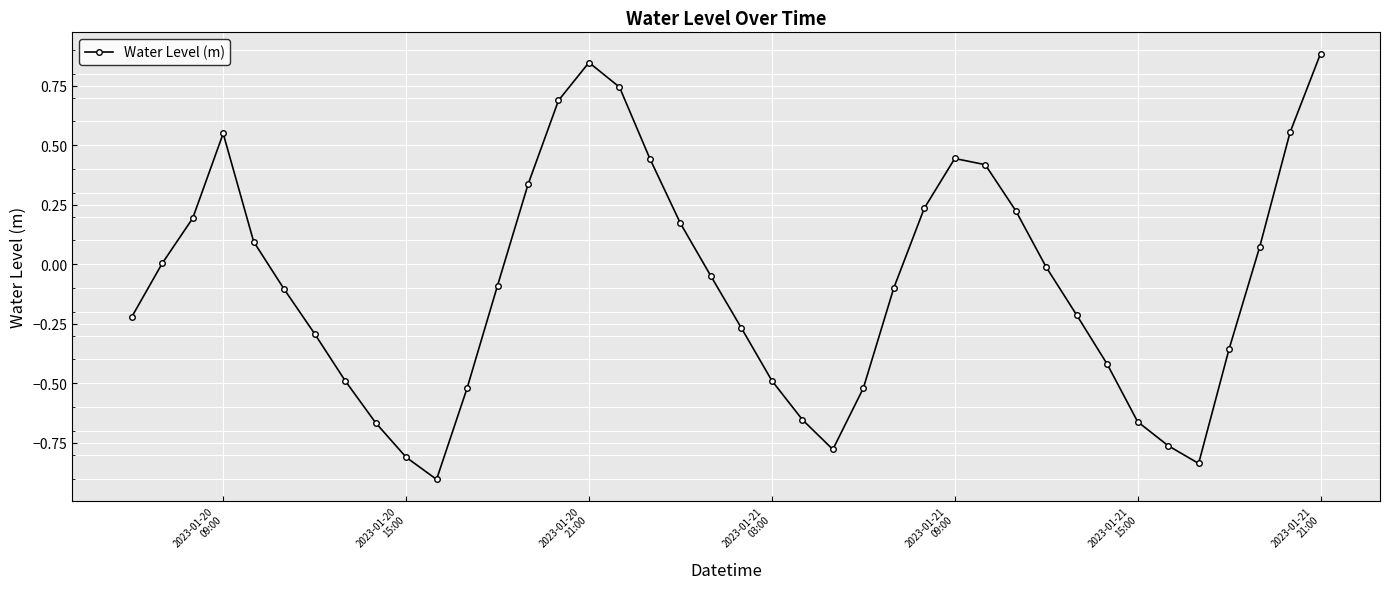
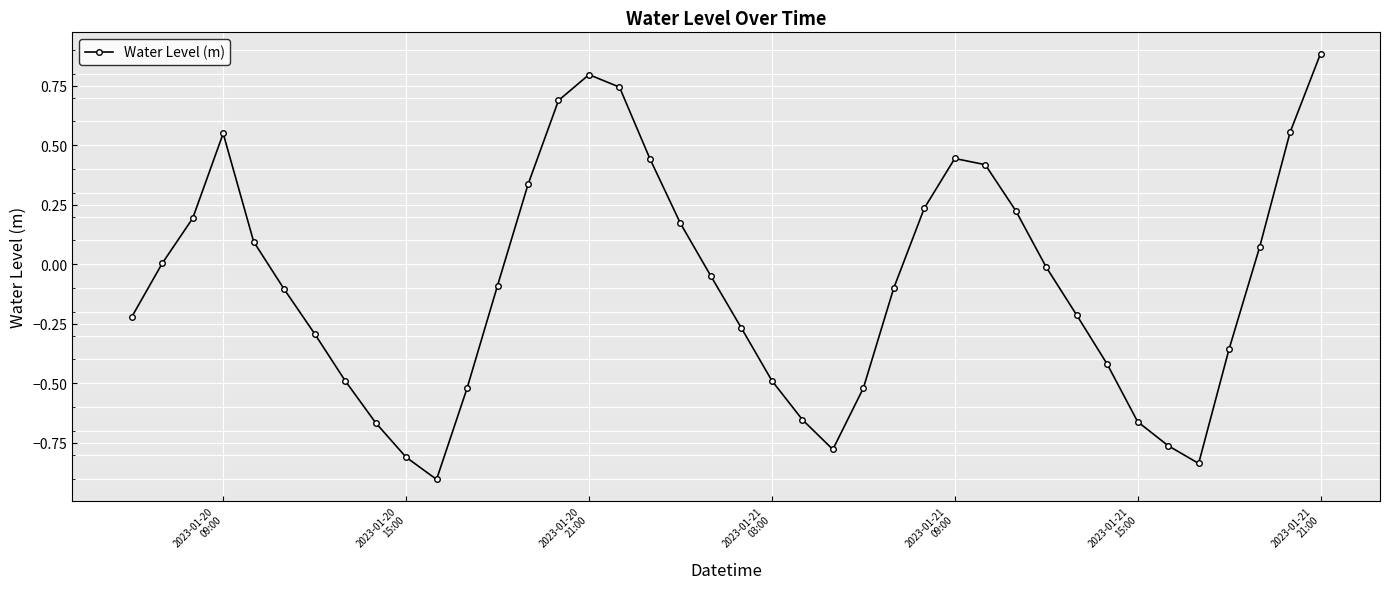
  {
    "2023-01-20 09:00": 0.55,
    "2023-01-20 15:00": -0.81,
-   "2023-01-20 21:00": 0.85,
+   "2023-01-20 21:00": 0.80,
    "2023-01-21 03:00": -0.49,
    "2023-01-21 09:00": 0.44,
    "2023-01-21 15:00": -0.66,
    "2023-01-21 21:00": 0.88
  }
